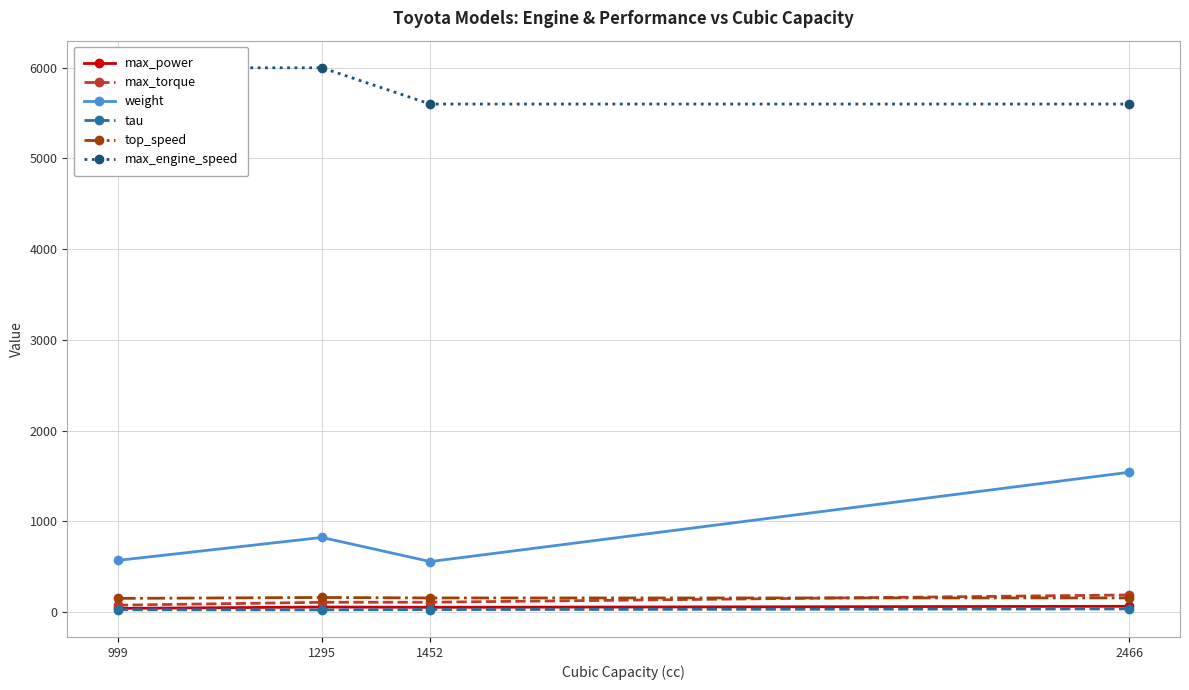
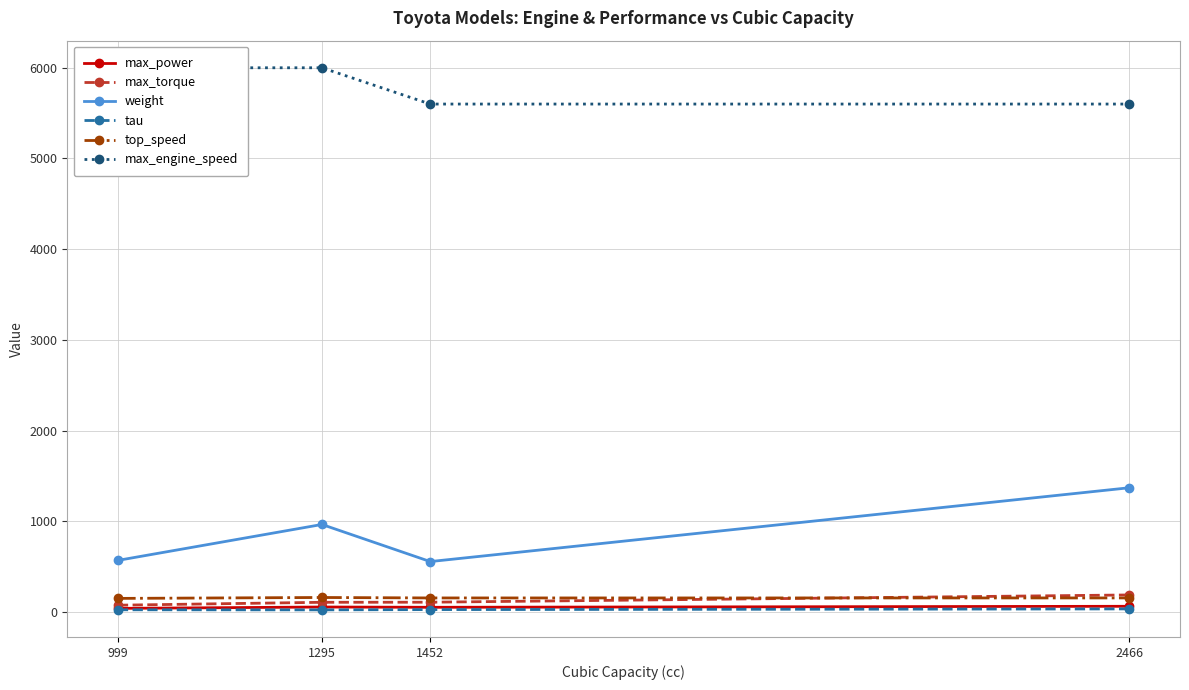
  {
    "max_power": {
      "1295": 100,
      "2466": 100
    },
    "weight": {
      "999": 600,
-     "1295": 800,
+     "1295": 1000,
      "1452": 600,
-     "2466": 1500
+     "2466": 1400
    }
  }
